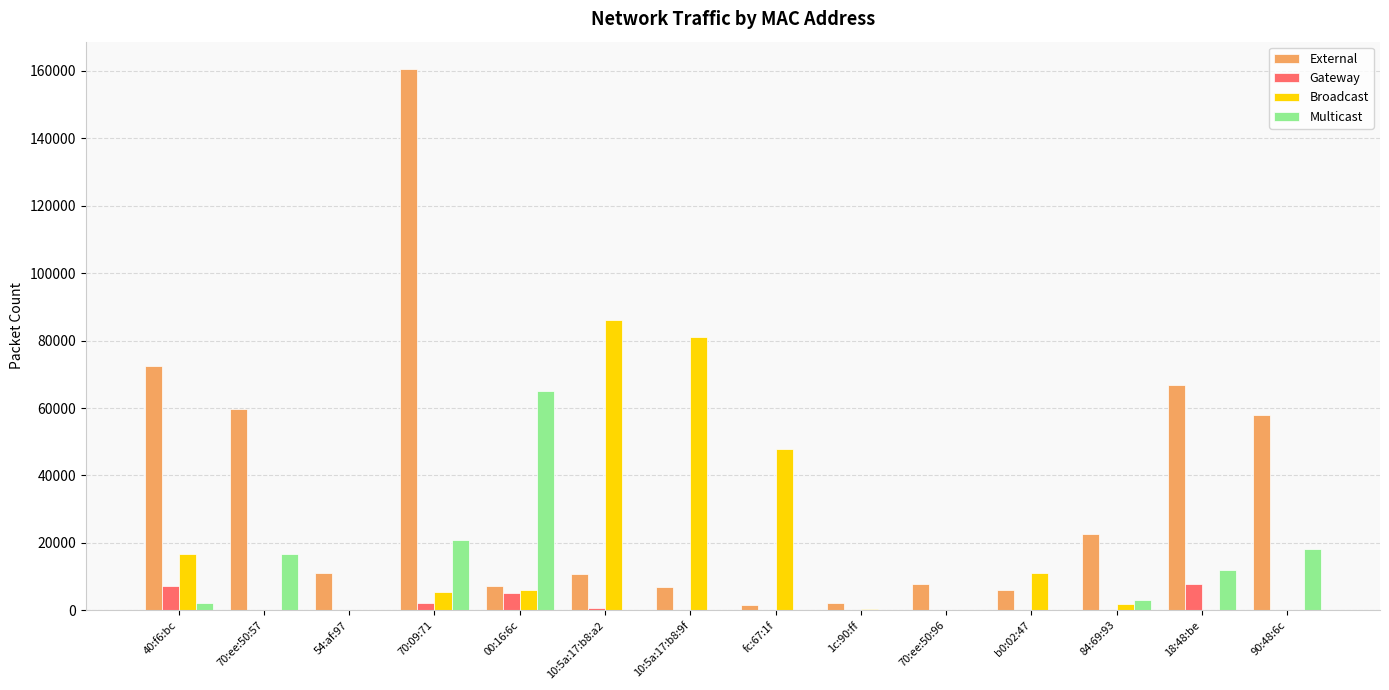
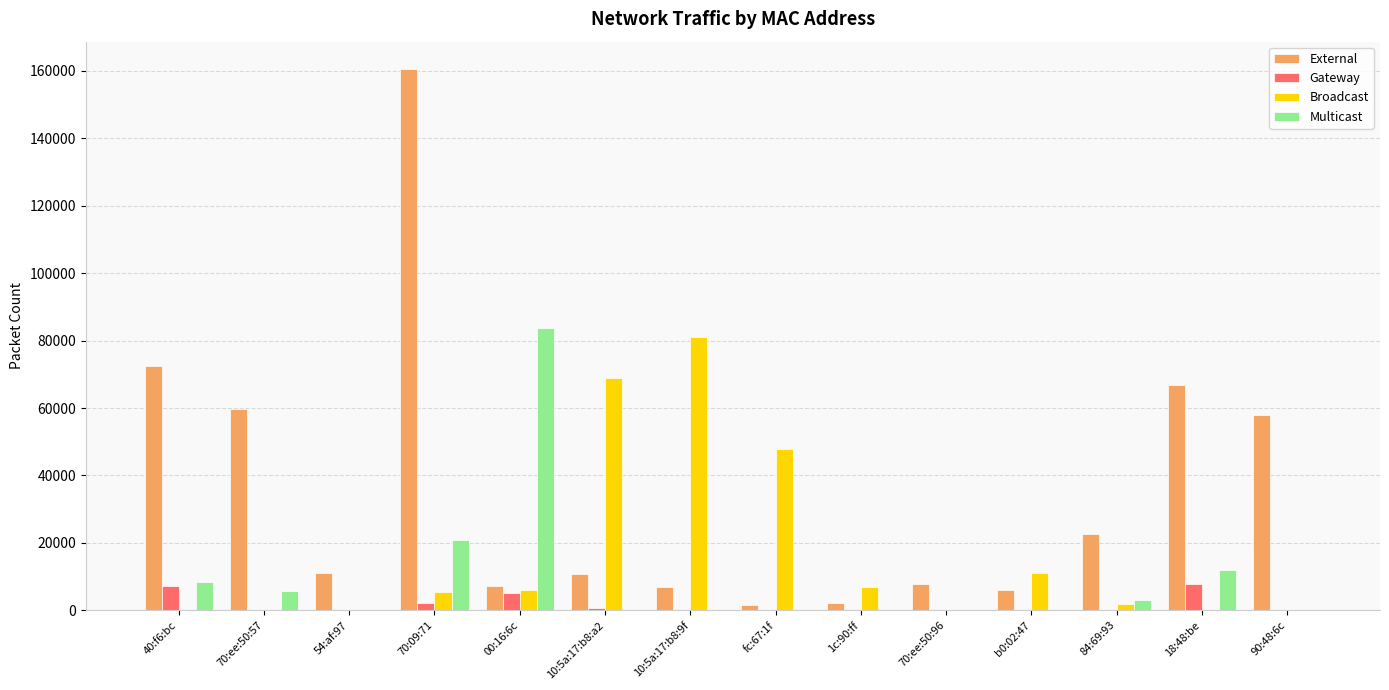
  {
    "Broadcast": {
-     "40:f6:bc": 17000,
+     "40:f6:bc": 0,
      "70:ee:50:57": 0,
      "54:af:97": 0,
      "70:09:71": 6000,
      "00:16:6c": 6000,
-     "10:5a:17:b8:a2": 86000,
+     "10:5a:17:b8:a2": 69000,
      "10:5a:17:b8:9f": 81000,
      "fc:67:1f": 48000,
-     "1c:90:ff": 0,
+     "1c:90:ff": 7000,
      "70:ee:50:96": 0,
      "b0:02:47": 11000,
      "84:69:93": 2000,
      "18:48:be": 0,
      "90:48:6c": 0
    },
    "Multicast": {
-     "40:f6:bc": 2000,
-     "70:ee:50:57": 17000,
+     "40:f6:bc": 8000,
+     "70:ee:50:57": 6000,
      "54:af:97": 0,
      "70:09:71": 21000,
-     "00:16:6c": 65000,
+     "00:16:6c": 84000,
      "10:5a:17:b8:a2": 0,
      "10:5a:17:b8:9f": 0,
      "fc:67:1f": 0,
      "1c:90:ff": 0,
      "70:ee:50:96": 0,
      "b0:02:47": 0,
      "84:69:93": 3000,
      "18:48:be": 12000,
-     "90:48:6c": 18000
+     "90:48:6c": 0
    }
  }
